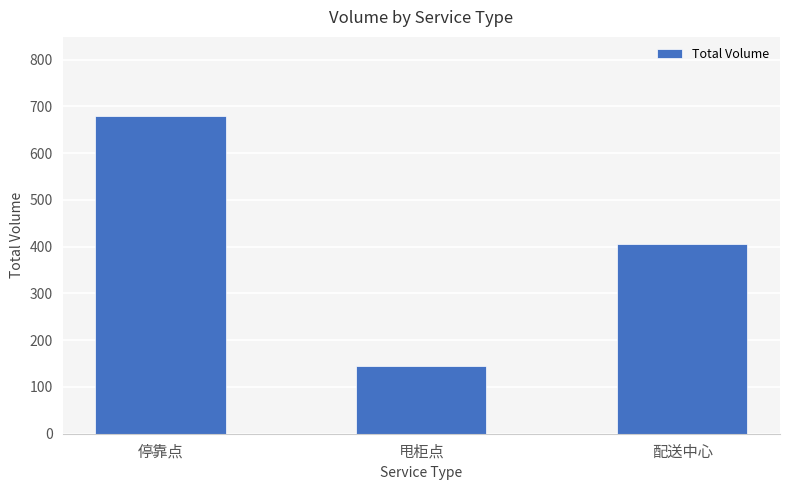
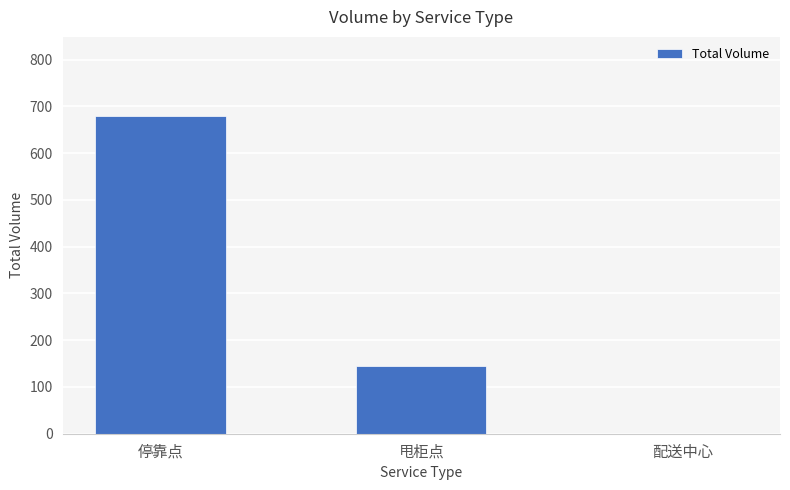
  {
    "停靠点": 680,
    "甩柜点": 140,
-   "配送中心": 410
+   "配送中心": 0
  }
